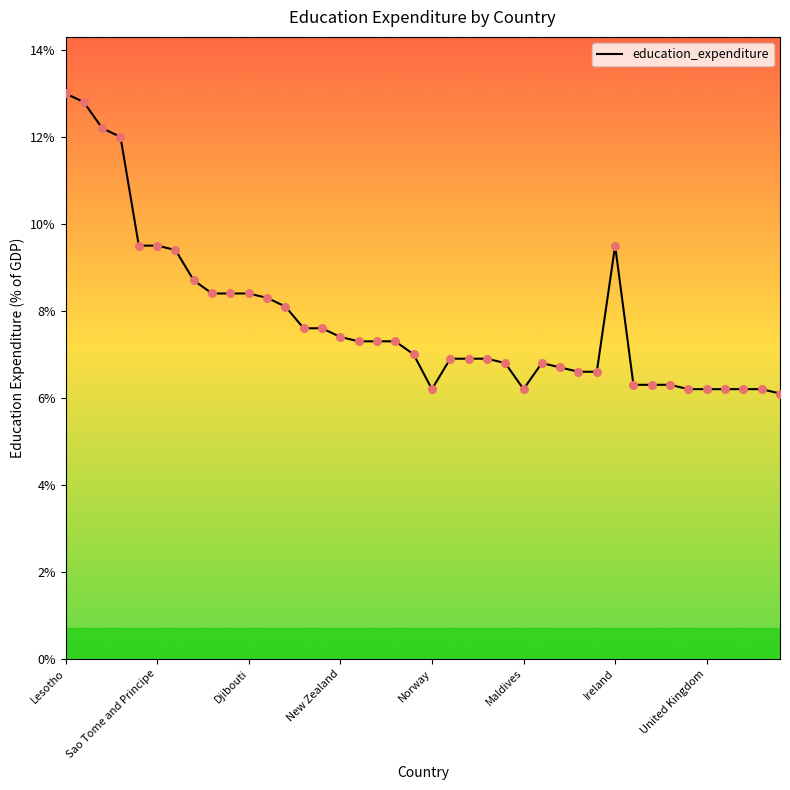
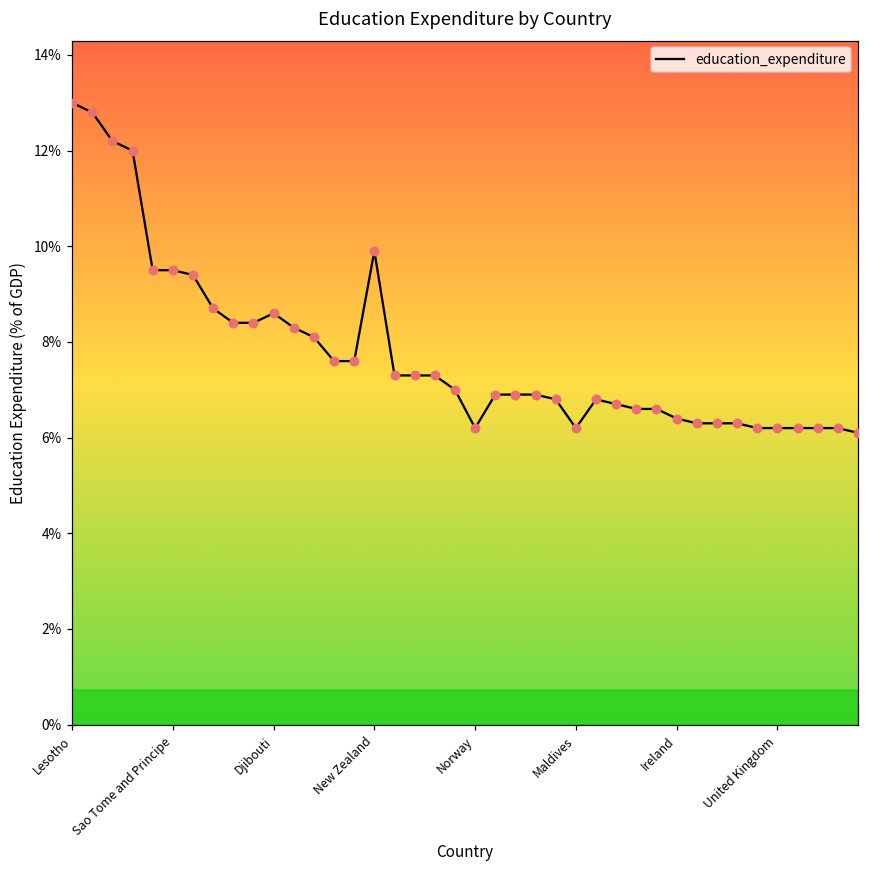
  {
    "Lesotho": "13.0%",
    "Sao Tome and Principe": "9.5%",
-   "Djibouti": "8.4%",
-   "New Zealand": "7.4%",
+   "Djibouti": "8.6%",
+   "New Zealand": "9.9%",
    "Norway": "6.2%",
    "Maldives": "6.2%",
-   "Ireland": "9.5%",
+   "Ireland": "6.4%",
    "United Kingdom": "6.2%"
  }
